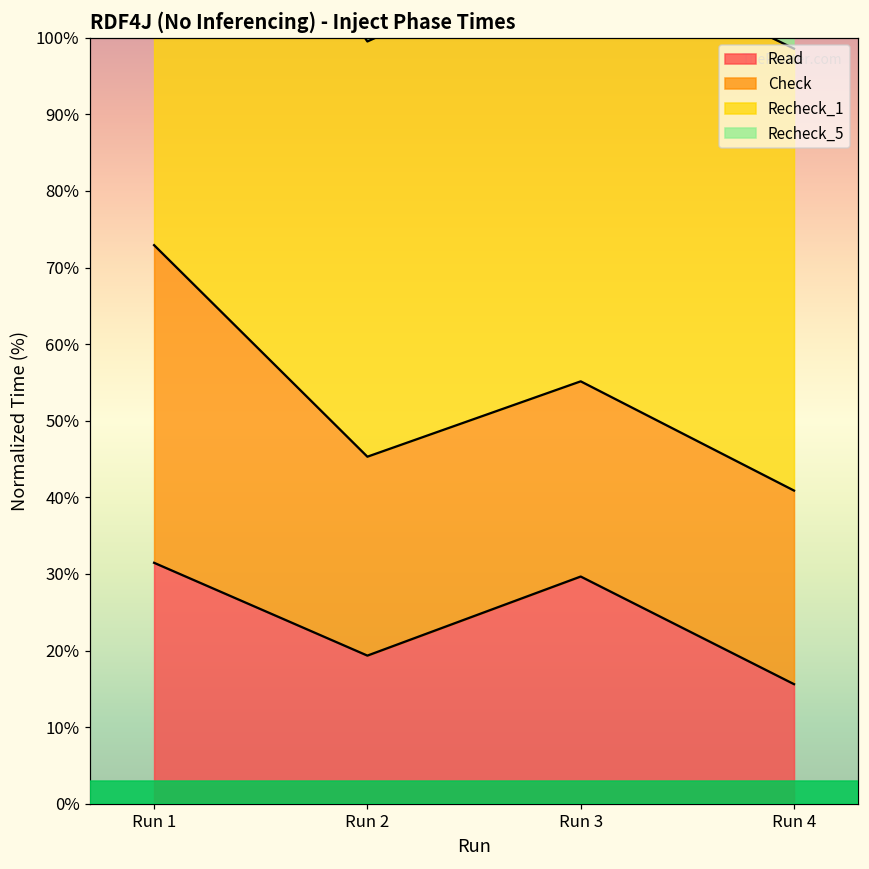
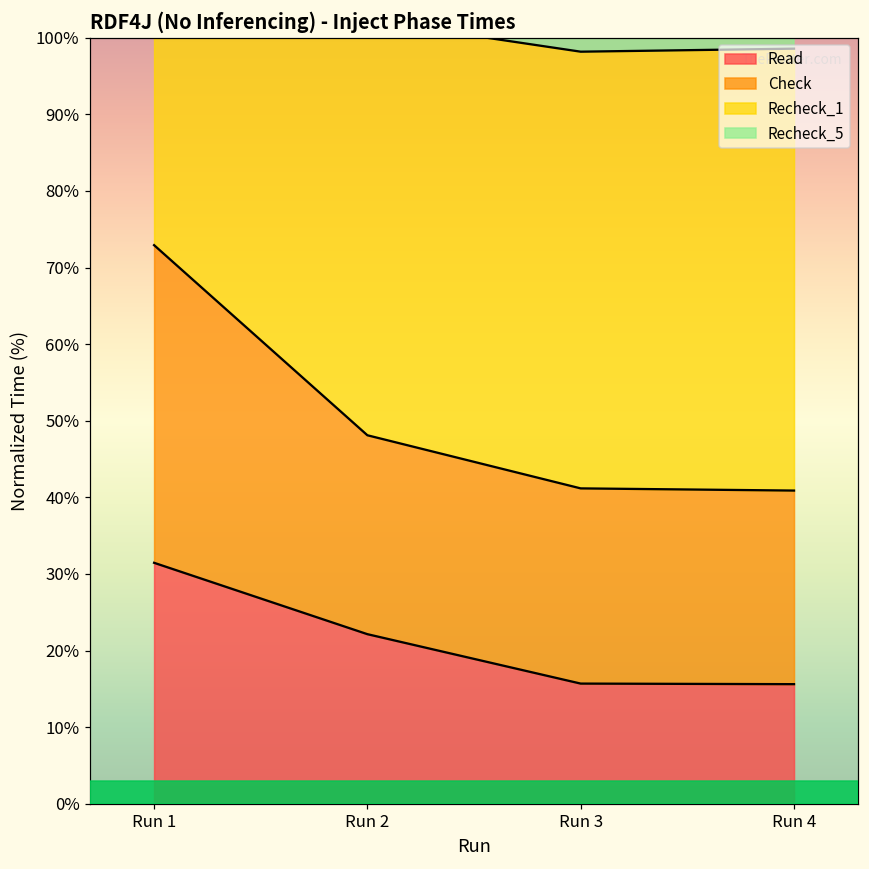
  {
    "Read": {
      "Run 1": "31%",
-     "Run 2": "19%",
-     "Run 3": "30%",
+     "Run 2": "22%",
+     "Run 3": "16%",
      "Run 4": "16%"
    },
    "Check": {
      "Run 1": "41%",
      "Run 2": "26%",
      "Run 3": "25%",
      "Run 4": "25%"
    }
  }
